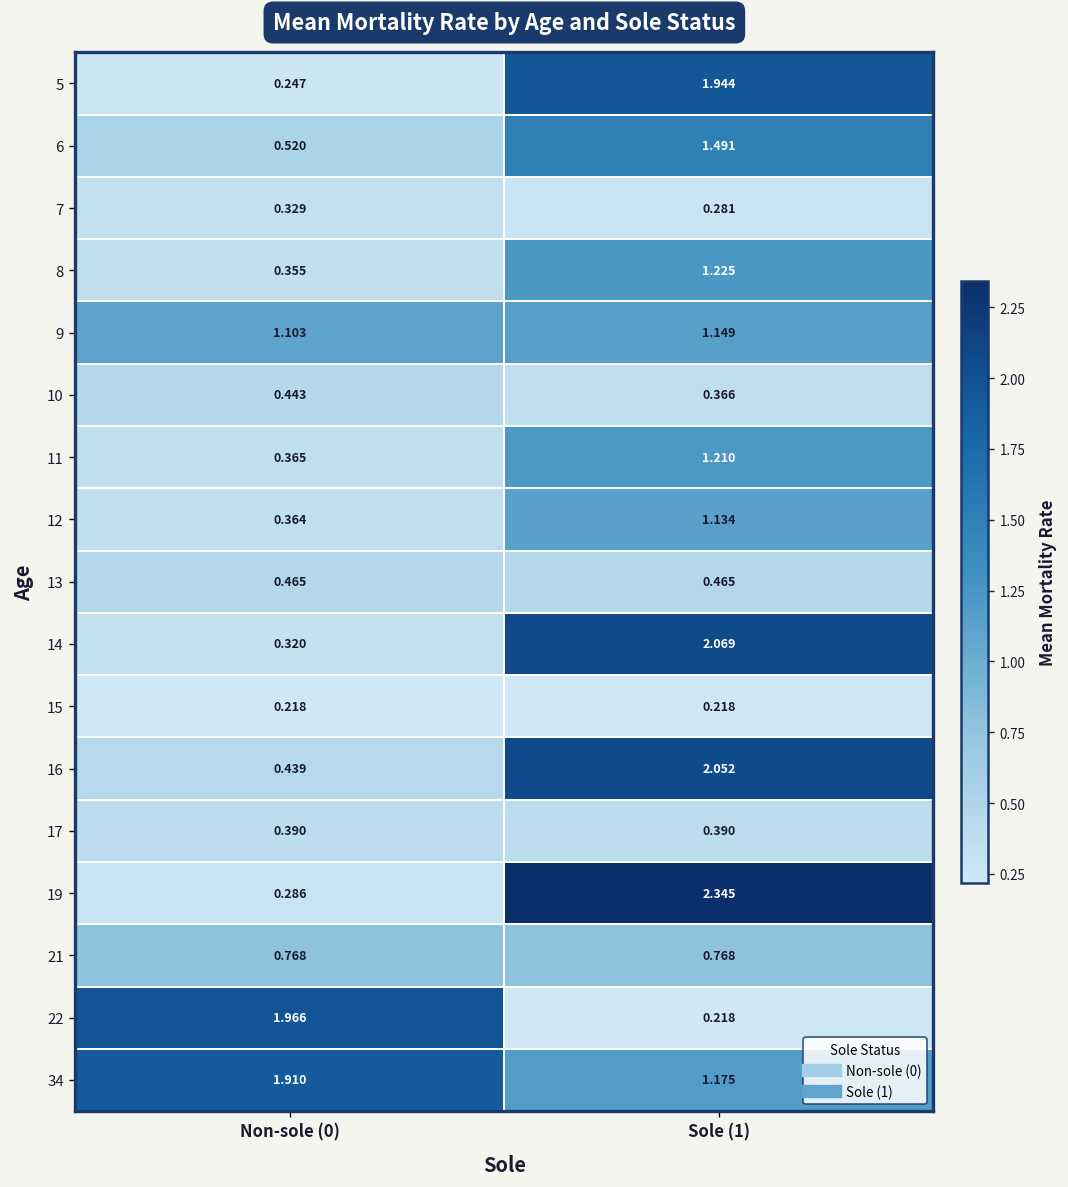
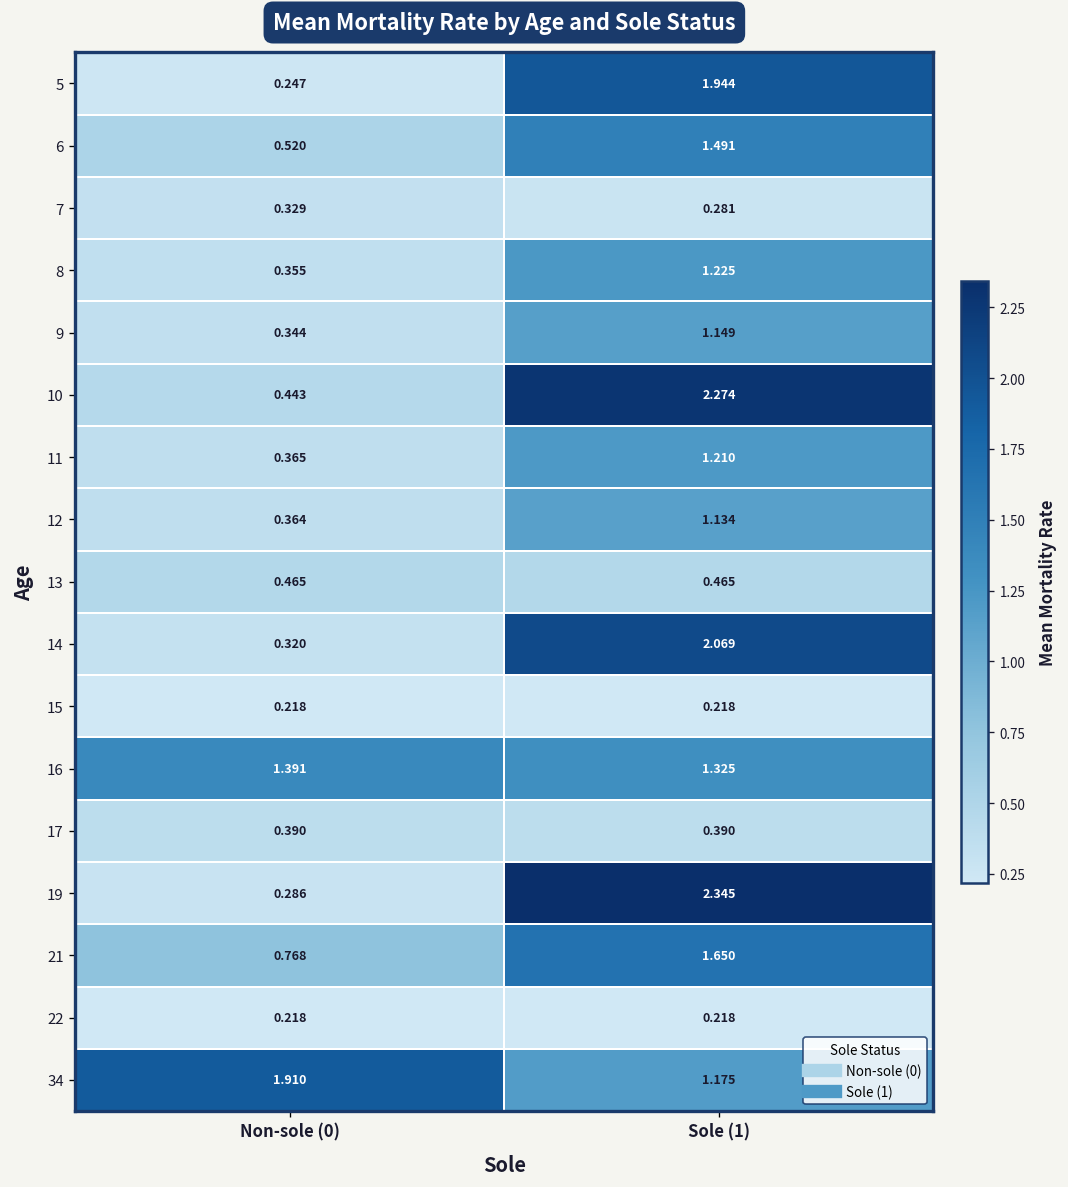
  {
    "5": {
      "Non-sole (0)": 0.247,
      "Sole (1)": 1.944
    },
    "6": {
      "Non-sole (0)": 0.520,
      "Sole (1)": 1.491
    },
    "7": {
      "Non-sole (0)": 0.329,
      "Sole (1)": 0.281
    },
    "8": {
      "Non-sole (0)": 0.355,
      "Sole (1)": 1.225
    },
    "9": {
-     "Non-sole (0)": 1.103,
+     "Non-sole (0)": 0.344,
      "Sole (1)": 1.149
    },
    "10": {
      "Non-sole (0)": 0.443,
-     "Sole (1)": 0.366
+     "Sole (1)": 2.274
    },
    "11": {
      "Non-sole (0)": 0.365,
      "Sole (1)": 1.210
    },
    "12": {
      "Non-sole (0)": 0.364,
      "Sole (1)": 1.134
    },
    "13": {
      "Non-sole (0)": 0.465,
      "Sole (1)": 0.465
    },
    "14": {
      "Non-sole (0)": 0.320,
      "Sole (1)": 2.069
    },
    "15": {
      "Non-sole (0)": 0.218,
      "Sole (1)": 0.218
    },
    "16": {
-     "Non-sole (0)": 0.439,
-     "Sole (1)": 2.052
+     "Non-sole (0)": 1.391,
+     "Sole (1)": 1.325
    },
    "17": {
      "Non-sole (0)": 0.390,
      "Sole (1)": 0.390
    },
    "19": {
      "Non-sole (0)": 0.286,
      "Sole (1)": 2.345
    },
    "21": {
      "Non-sole (0)": 0.768,
-     "Sole (1)": 0.768
+     "Sole (1)": 1.650
    },
    "22": {
-     "Non-sole (0)": 1.966,
+     "Non-sole (0)": 0.218,
      "Sole (1)": 0.218
    },
    "34": {
      "Non-sole (0)": 1.910,
      "Sole (1)": 1.175
    }
  }
